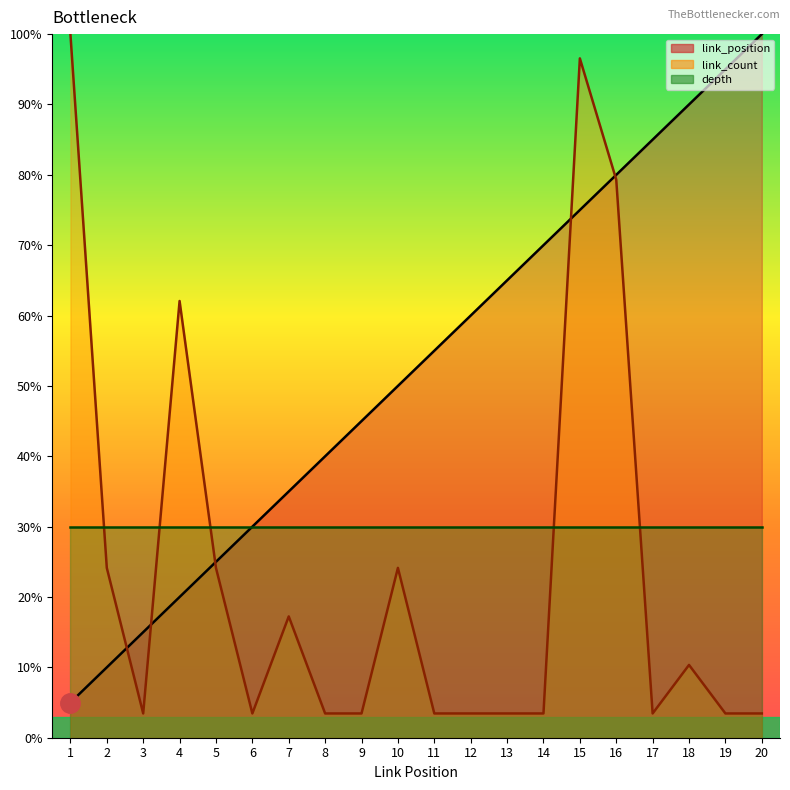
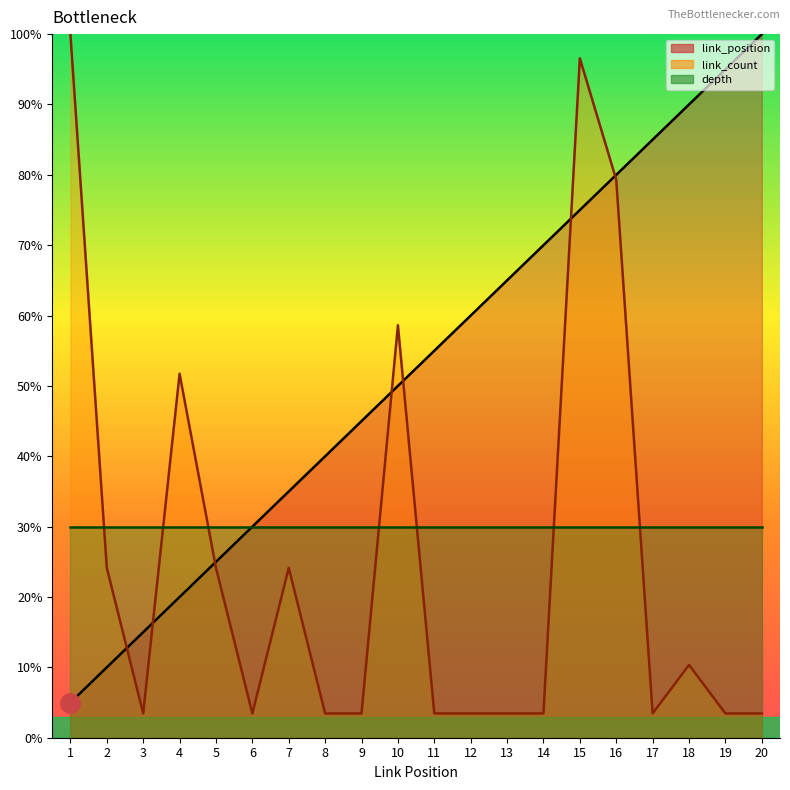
  {
    "link_count": {
      "1": "100%",
      "2": "24%",
      "3": "3%",
-     "4": "62%",
+     "4": "52%",
      "5": "24%",
      "6": "3%",
-     "7": "17%",
+     "7": "24%",
      "8": "3%",
      "9": "3%",
-     "10": "24%",
+     "10": "59%",
      "11": "3%",
      "12": "3%",
      "13": "3%",
      "14": "3%",
      "15": "97%",
      "16": "79%",
      "17": "3%",
      "18": "10%",
      "19": "3%",
      "20": "3%"
    },
    "depth": {
      "1": "30%",
      "2": "30%",
      "3": "30%",
      "4": "30%",
      "5": "30%",
      "7": "30%",
      "8": "30%",
      "9": "30%",
      "10": "30%",
      "11": "30%",
      "12": "30%",
      "13": "30%",
      "14": "30%",
      "15": "30%",
      "16": "30%",
      "17": "30%",
      "18": "30%",
      "19": "30%",
      "20": "30%"
    }
  }
